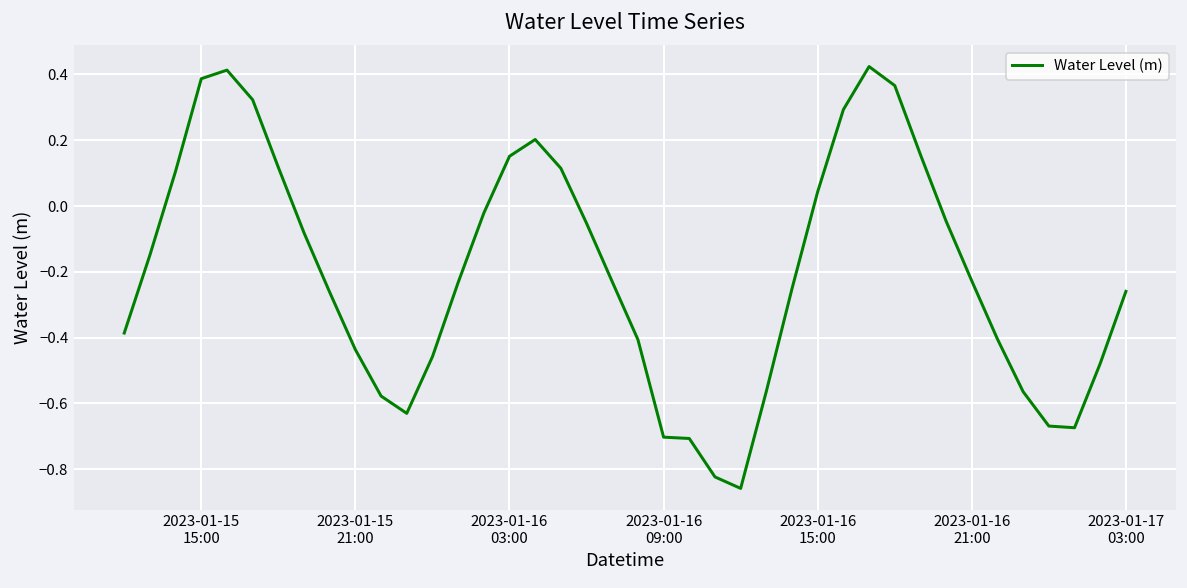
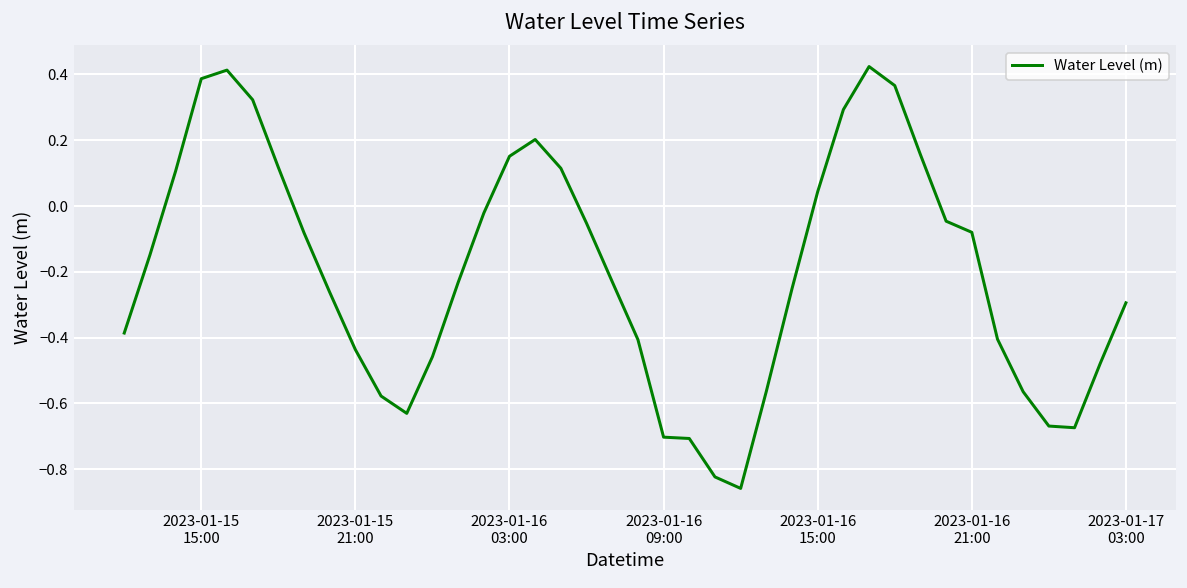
  {
    "2023-01-15 15:00": 0.39,
    "2023-01-15 21:00": -0.44,
    "2023-01-16 03:00": 0.15,
    "2023-01-16 09:00": -0.70,
    "2023-01-16 15:00": 0.04,
-   "2023-01-16 21:00": -0.23,
-   "2023-01-17 03:00": -0.26
+   "2023-01-16 21:00": -0.08,
+   "2023-01-17 03:00": -0.29
  }
